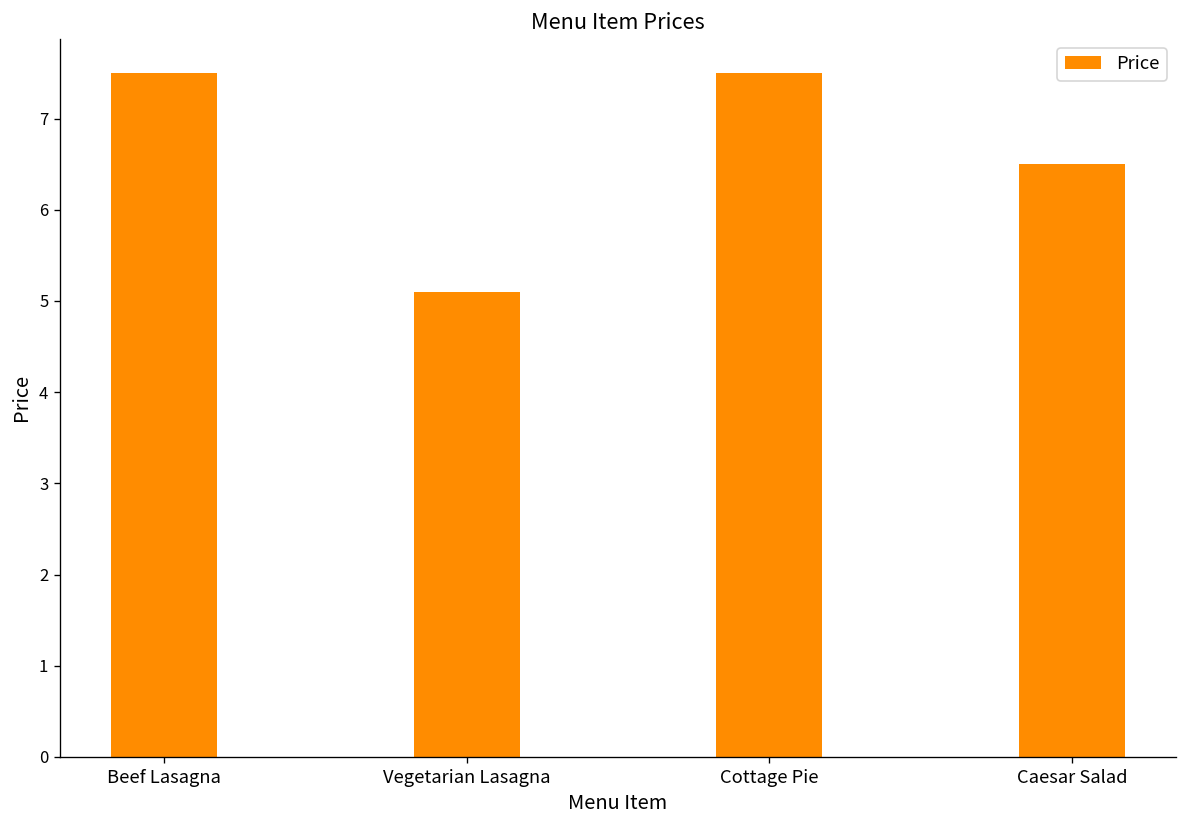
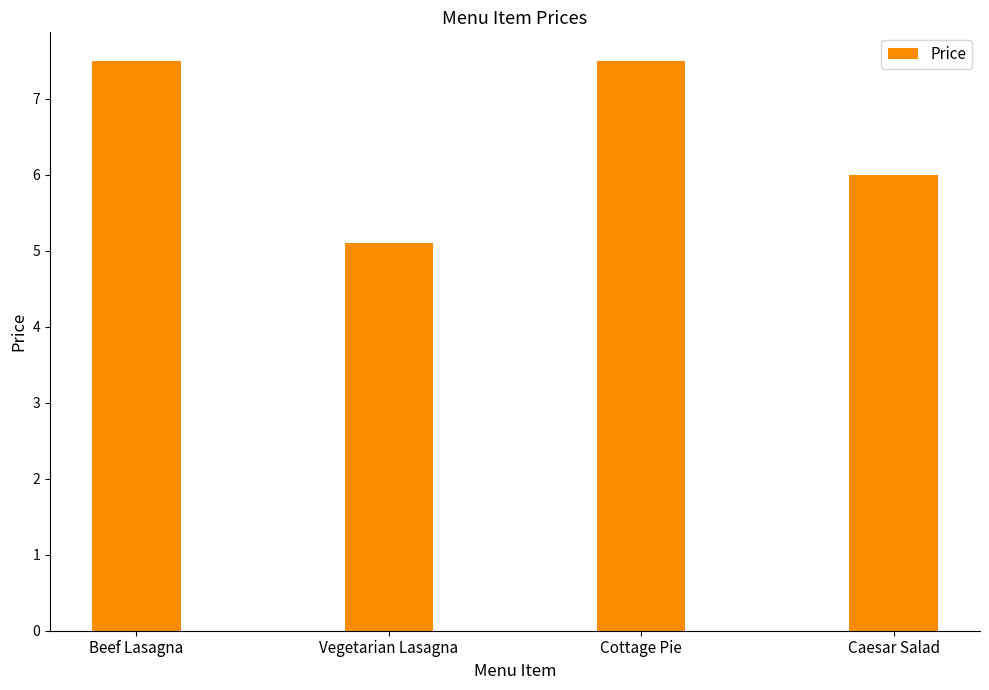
  {
    "Beef Lasagna": 7.5,
    "Vegetarian Lasagna": 5.1,
    "Cottage Pie": 7.5,
-   "Caesar Salad": 6.5
+   "Caesar Salad": 6.0
  }
